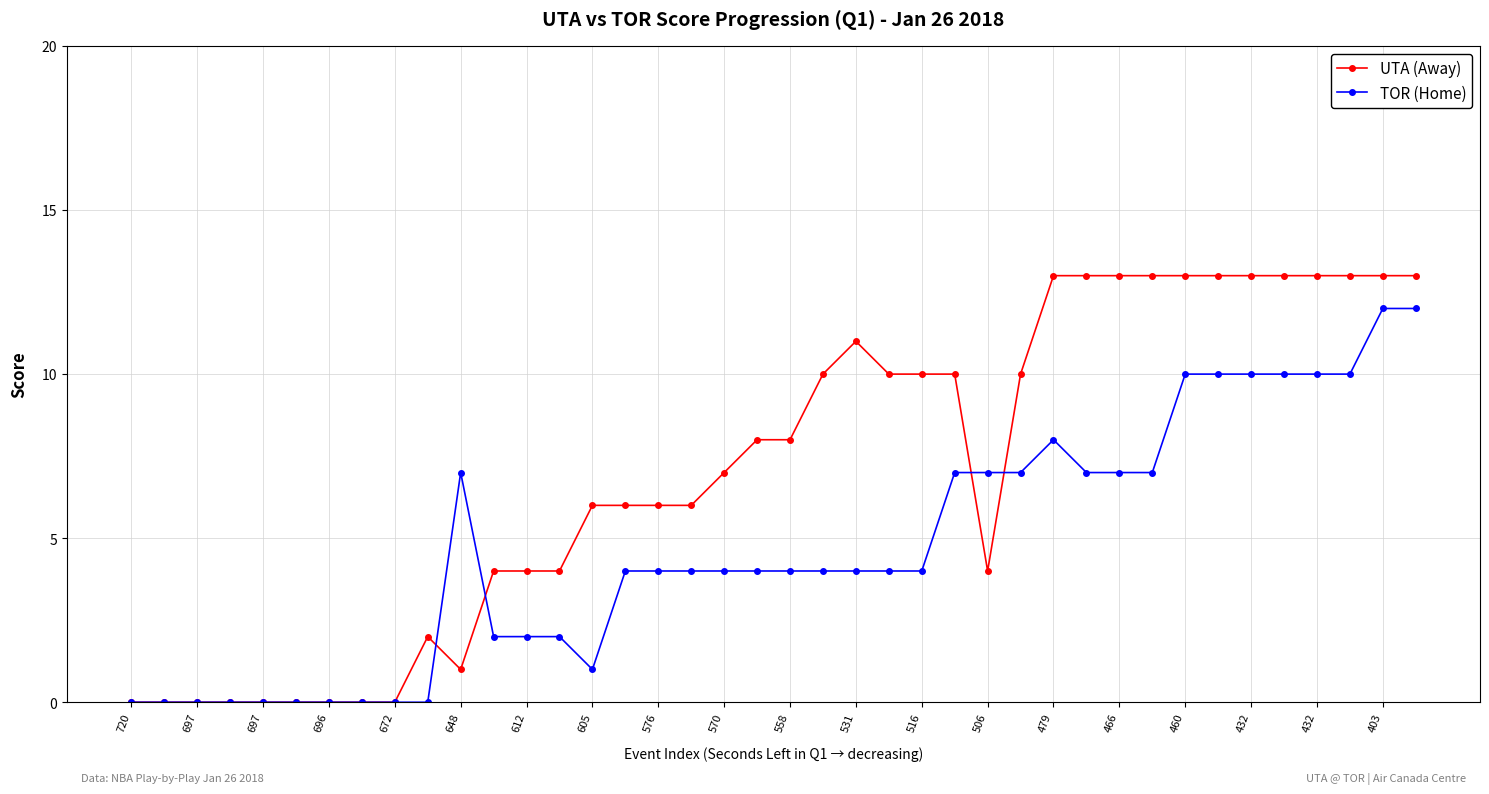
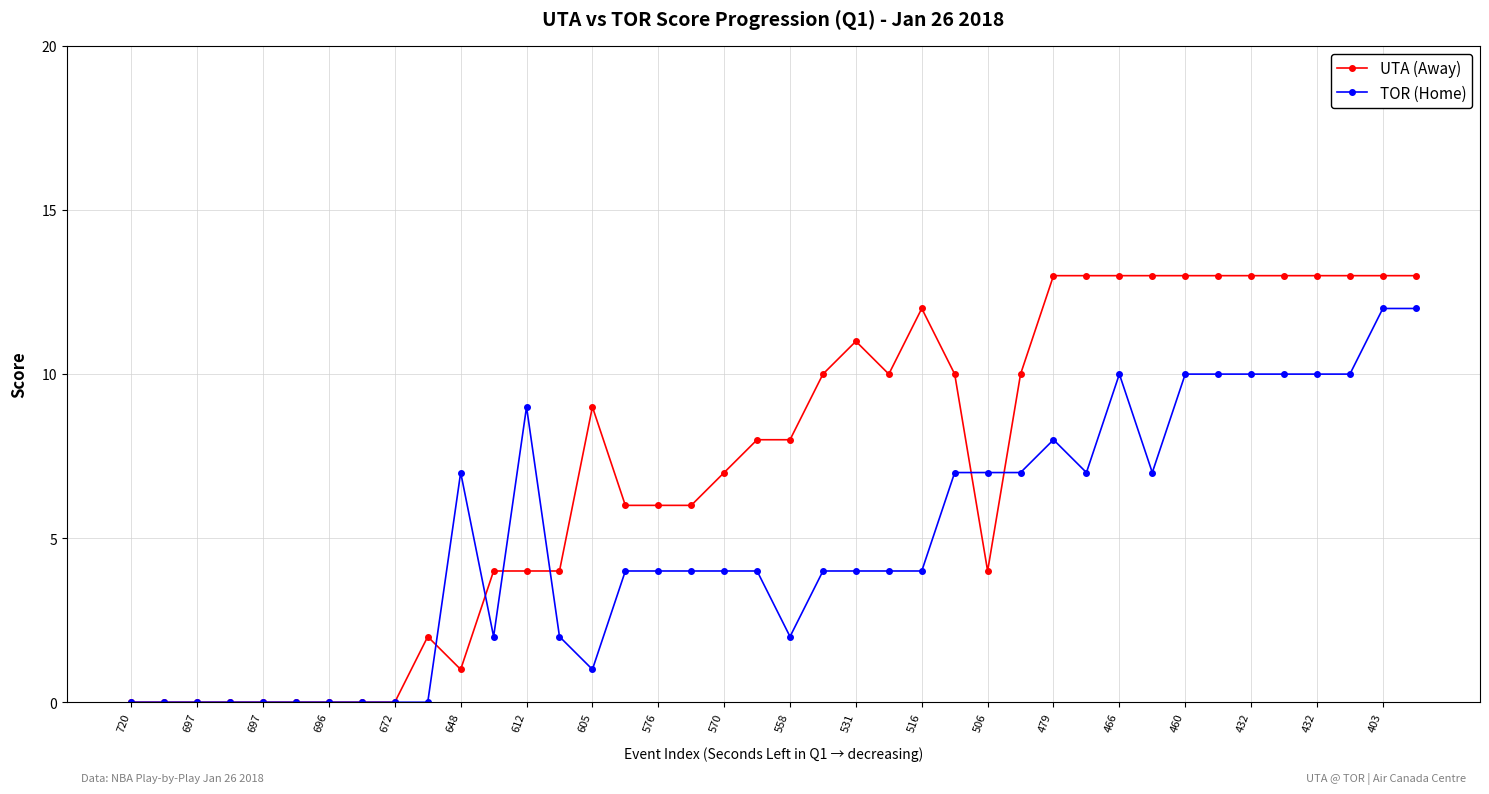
  {
    "UTA (Away)": {
      "648": 1,
      "612": 4,
-     "605": 6,
+     "605": 9,
      "570": 7,
      "558": 8,
      "531": 11,
-     "516": 10,
+     "516": 12,
      "506": 4,
      "479": 13,
      "466": 13,
      "460": 13,
      "403": 13
    },
    "TOR (Home)": {
      "648": 7,
-     "612": 2,
+     "612": 9,
      "605": 1,
      "570": 4,
-     "558": 4,
+     "558": 2,
      "531": 4,
      "516": 4,
      "506": 7,
      "479": 8,
-     "466": 7,
+     "466": 10,
      "460": 10,
      "403": 12
    }
  }
